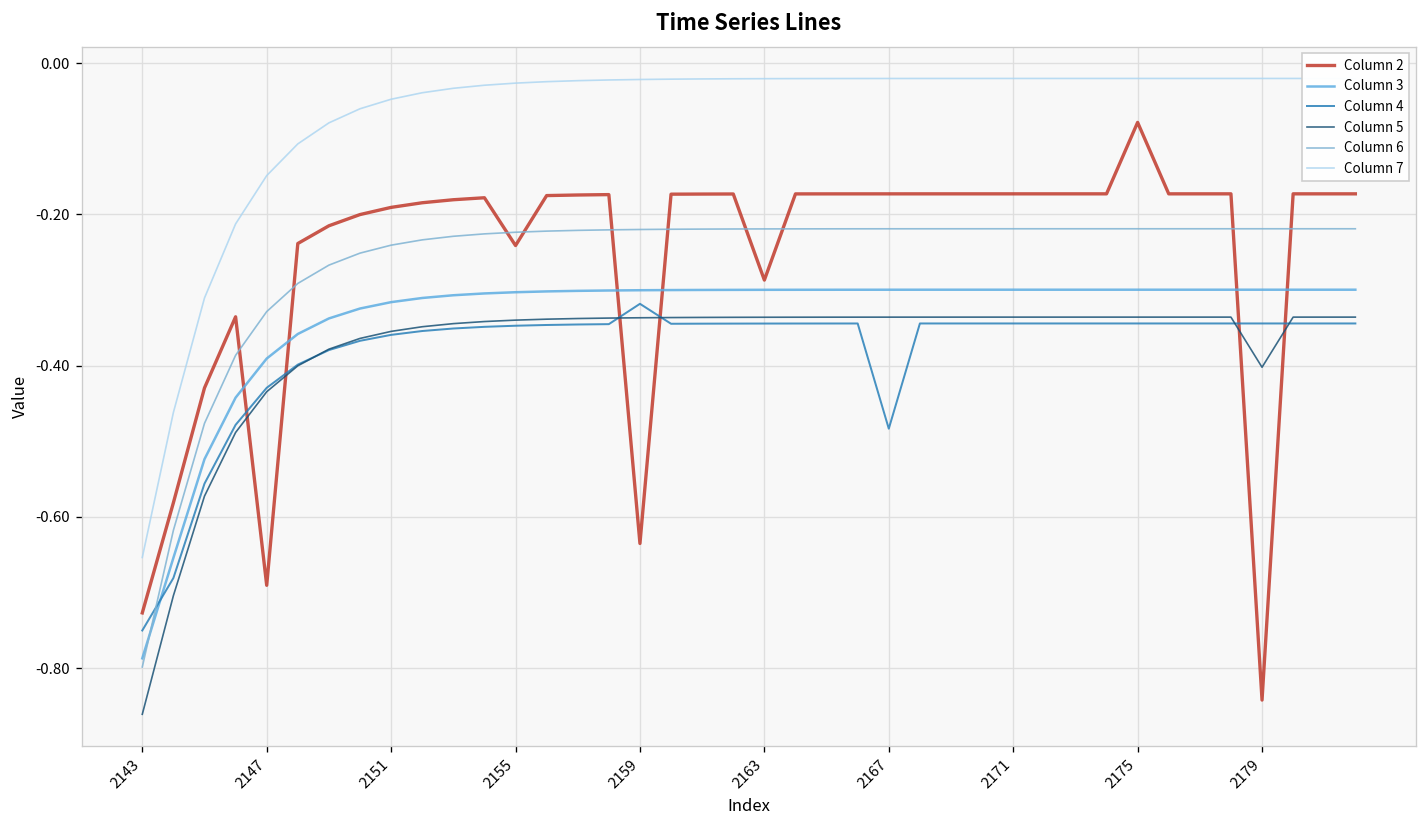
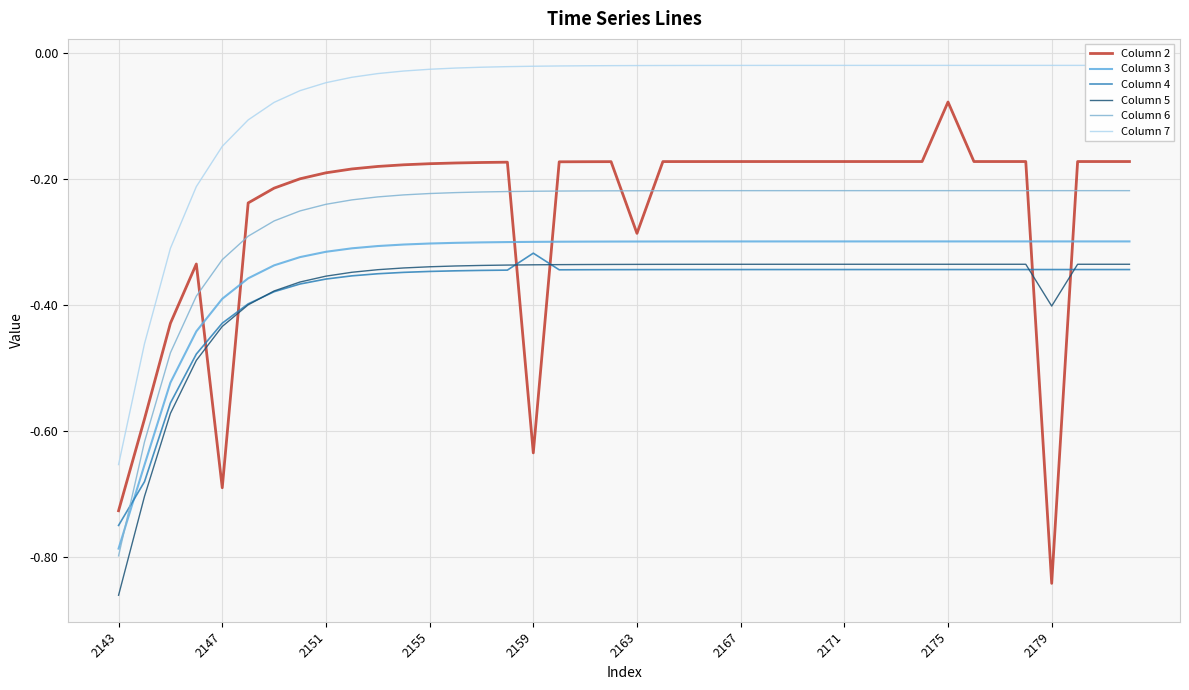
  {
    "Column 2": {
      "2143": -0.73,
      "2147": -0.69,
      "2151": -0.19,
-     "2155": -0.24,
+     "2155": -0.18,
      "2159": -0.64,
      "2163": -0.29,
      "2167": -0.17,
      "2171": -0.17,
      "2175": -0.08,
      "2179": -0.84
    },
    "Column 4": {
      "2143": -0.75,
      "2147": -0.43,
      "2151": -0.36,
      "2155": -0.35,
      "2159": -0.32,
      "2163": -0.34,
-     "2167": -0.48,
+     "2167": -0.34,
      "2171": -0.34,
      "2175": -0.34,
      "2179": -0.34
    },
    "Column 5": {
      "2143": -0.86,
      "2147": -0.43,
      "2151": -0.35,
      "2155": -0.34,
      "2159": -0.34,
      "2163": -0.34,
      "2167": -0.34,
      "2171": -0.34,
      "2175": -0.34,
      "2179": -0.40
    },
    "Column 7": {
      "2143": -0.65,
      "2147": -0.15,
      "2151": -0.05,
      "2155": -0.03,
      "2159": -0.02,
      "2163": -0.02,
      "2167": -0.02,
      "2171": -0.02,
      "2175": -0.02,
      "2179": -0.02
    }
  }
